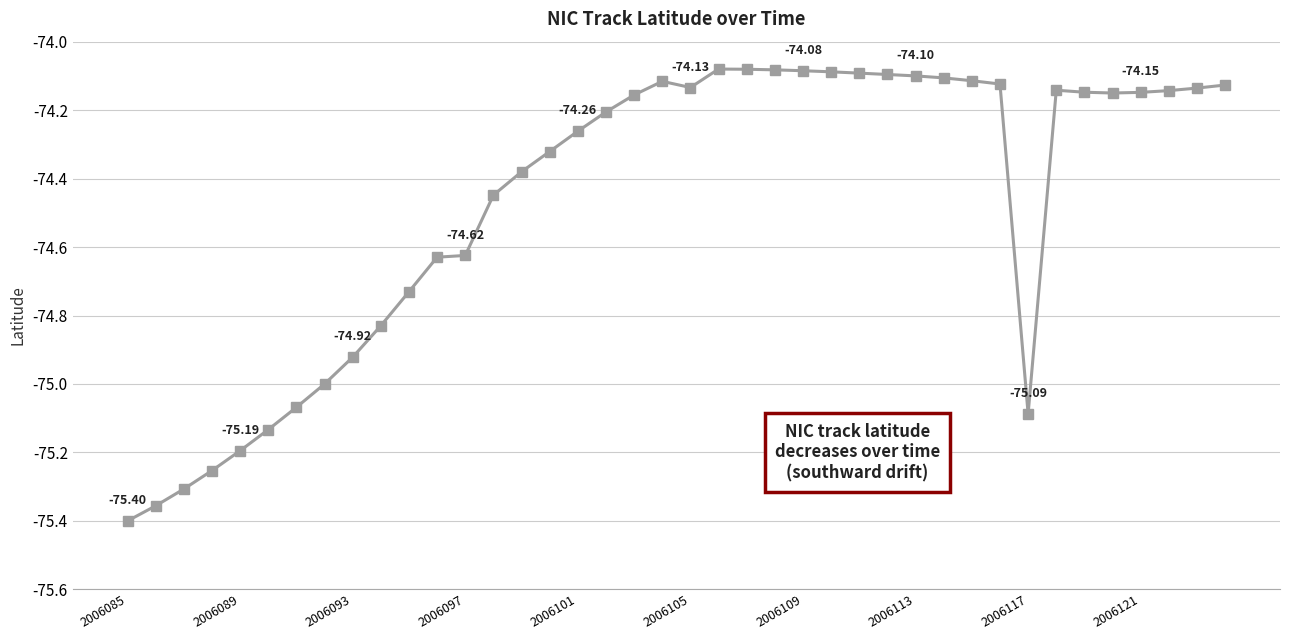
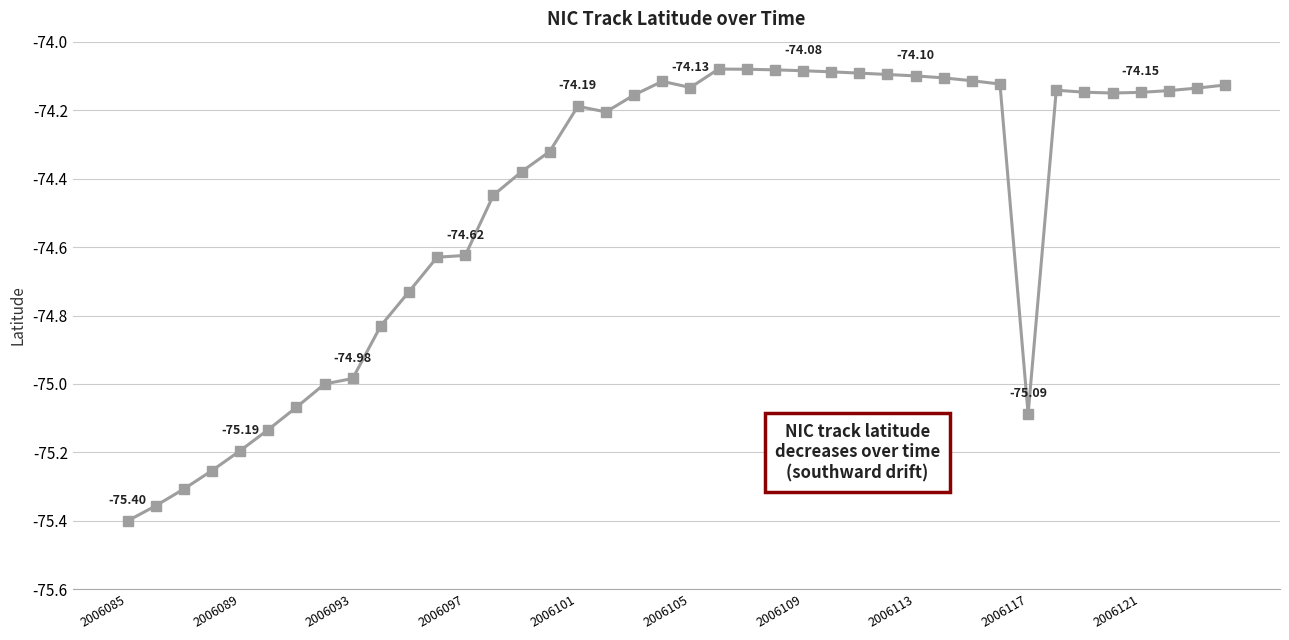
  {
    "2006085": -75.40,
    "2006089": -75.19,
-   "2006093": -74.92,
+   "2006093": -74.98,
    "2006097": -74.62,
-   "2006101": -74.26,
+   "2006101": -74.19,
    "2006105": -74.13,
    "2006109": -74.08,
    "2006113": -74.10,
    "2006117": -75.09,
    "2006121": -74.15
  }
